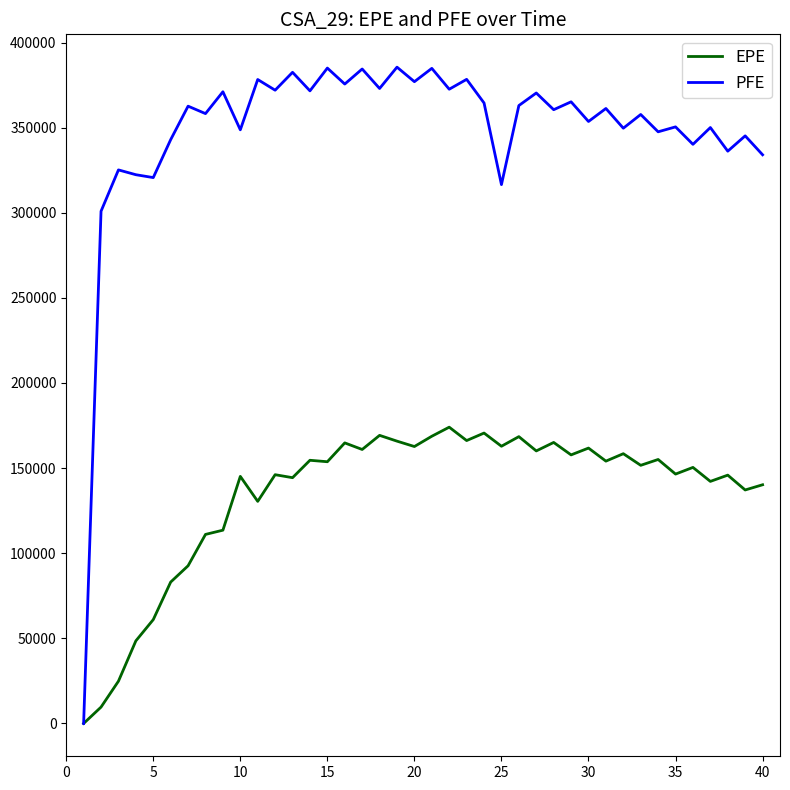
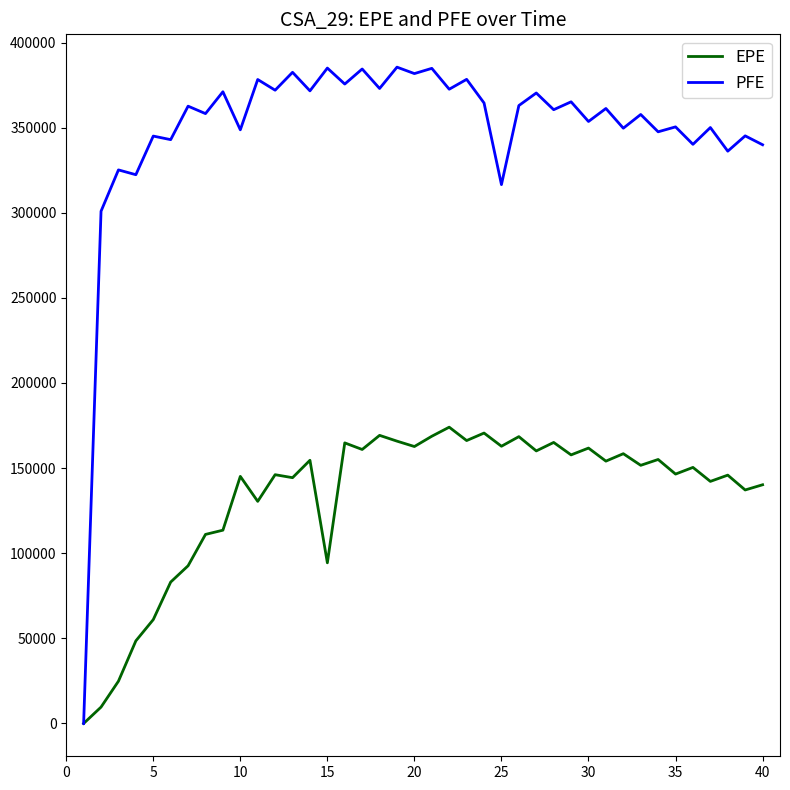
  {
    "EPE": {
      "5": 61000,
      "10": 145000,
-     "15": 154000,
+     "15": 94000,
      "20": 163000,
      "25": 163000,
      "30": 162000,
      "35": 146000,
      "40": 140000
    },
    "PFE": {
-     "5": 321000,
+     "5": 345000,
      "10": 349000,
      "15": 385000,
-     "20": 377000,
+     "20": 382000,
      "25": 317000,
      "30": 354000,
      "35": 350000,
-     "40": 334000
+     "40": 340000
    }
  }
